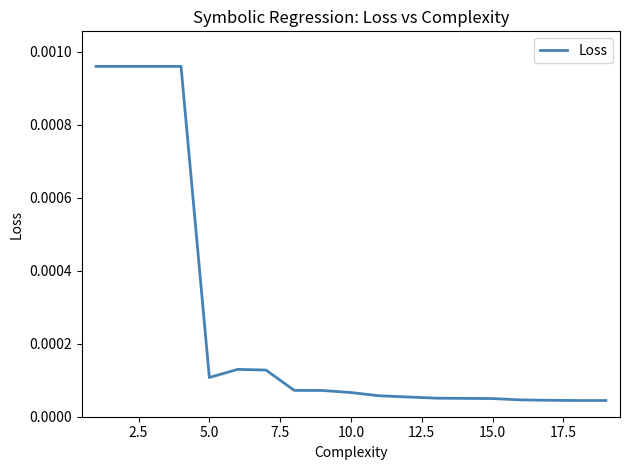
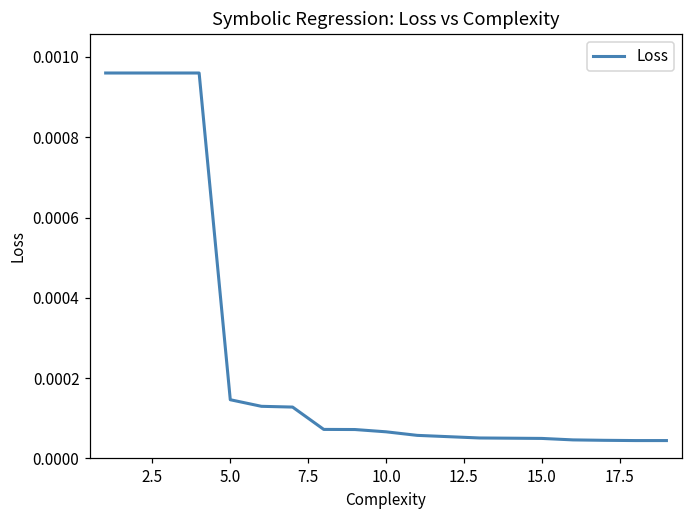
  {
-   "5.0": 0.00011,
+   "5.0": 0.00015,
    "10.0": 0.00007,
    "15.0": 0.00005
  }
